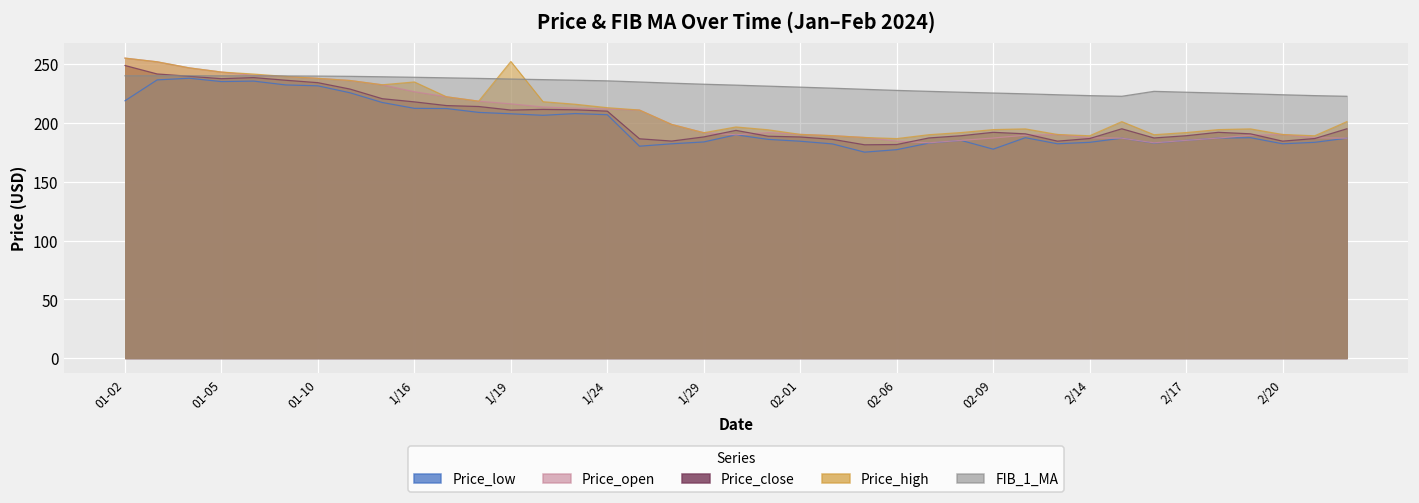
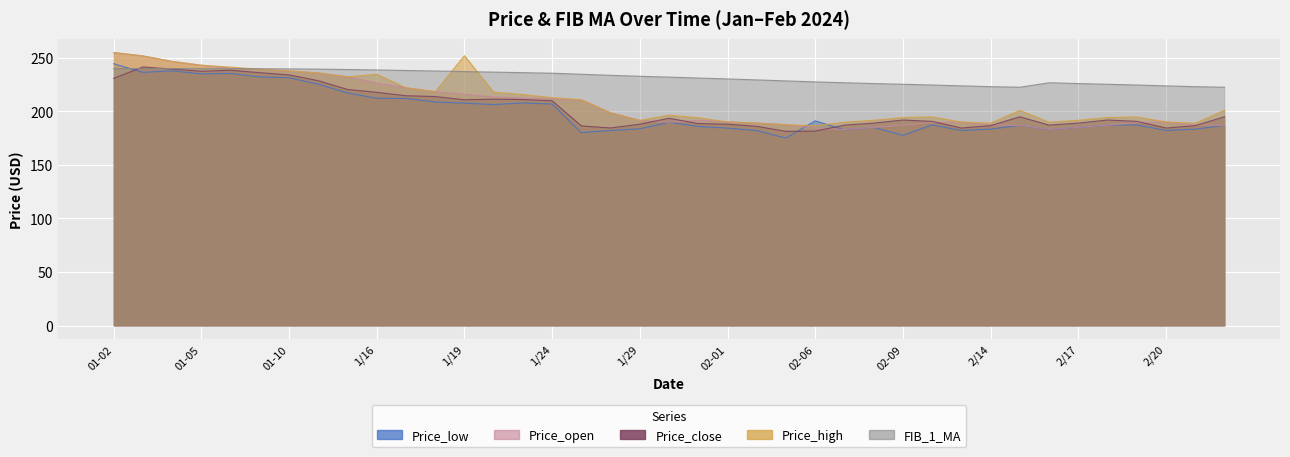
  {
    "Price_low": {
-     "01-02": 219,
+     "01-02": 244,
      "01-05": 235,
      "01-10": 231,
      "1/16": 212,
      "1/19": 208,
      "1/24": 207,
      "1/29": 184,
      "02-01": 184,
-     "02-06": 177,
+     "02-06": 191,
      "02-09": 178,
      "2/14": 183
    },
    "Price_close": {
-     "01-02": 249,
+     "01-02": 231,
      "01-05": 237,
      "01-10": 234,
      "1/16": 218,
      "1/19": 211,
      "1/29": 188,
      "02-06": 181,
      "2/17": 189
    },
    "Price_high": {
      "1/16": 235,
      "1/19": 252,
      "2/17": 192
    }
  }
